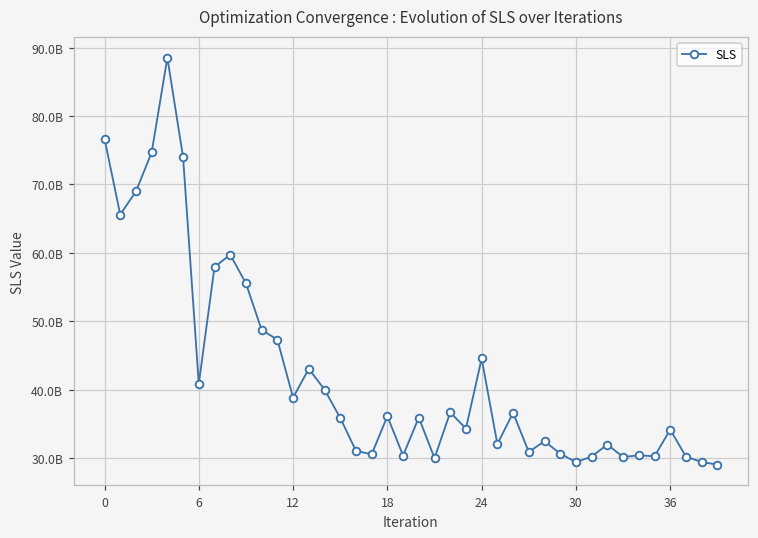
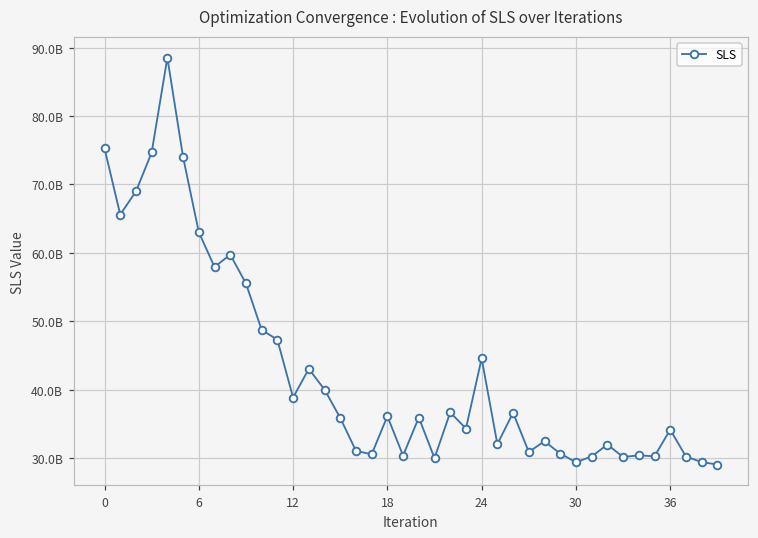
  {
-   "0": 77000000000,
-   "6": 41000000000,
+   "0": 75000000000,
+   "6": 63000000000,
    "12": 39000000000,
    "18": 36000000000,
    "24": 45000000000,
    "30": 29000000000,
    "36": 34000000000
  }
